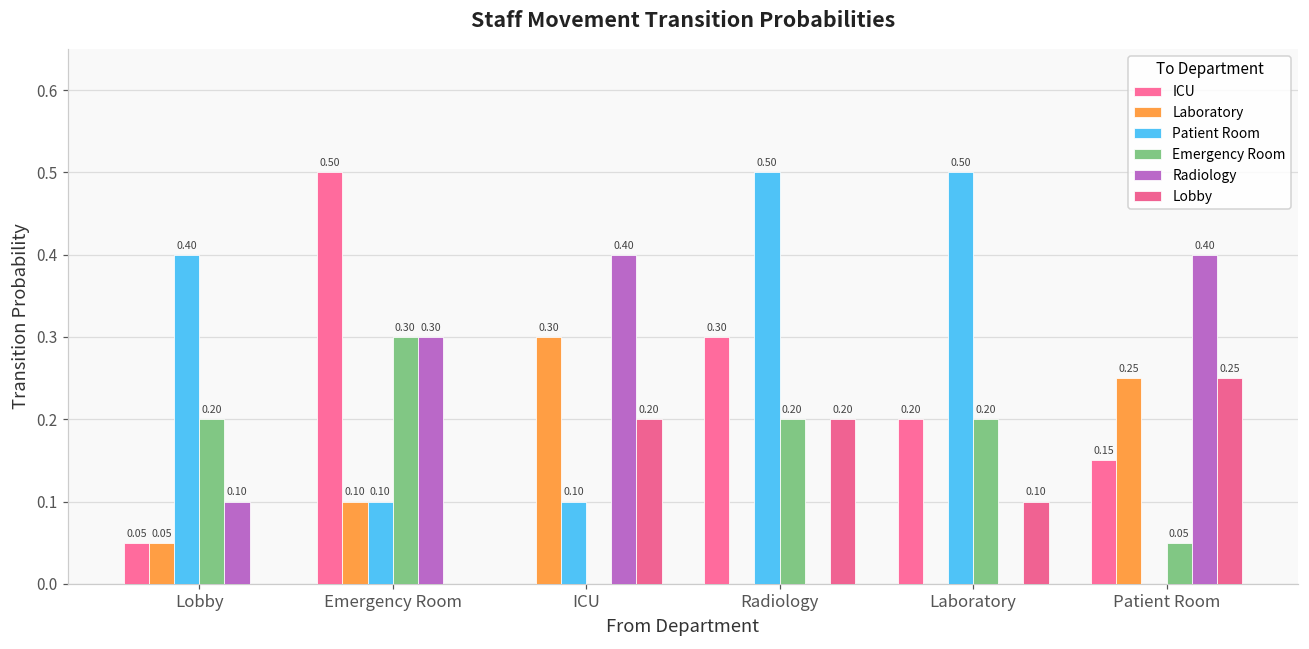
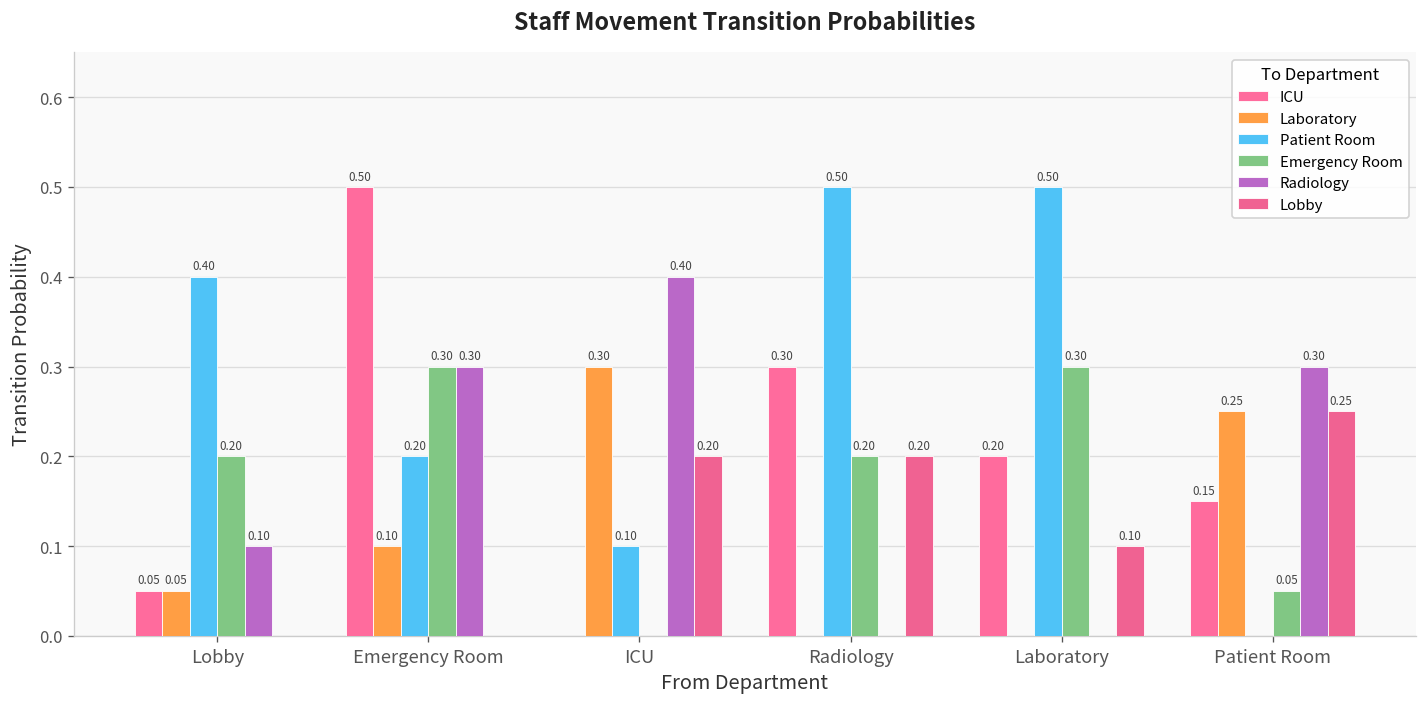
  {
    "Laboratory": {
      "Lobby": 0.05,
      "Emergency Room": 0.10,
      "ICU": 0.30,
      "Patient Room": 0.25
    },
    "Patient Room": {
      "Lobby": 0.40,
-     "Emergency Room": 0.10,
+     "Emergency Room": 0.20,
      "ICU": 0.10,
      "Radiology": 0.50,
      "Laboratory": 0.50
    },
    "Emergency Room": {
      "Lobby": 0.20,
      "Emergency Room": 0.30,
      "Radiology": 0.20,
-     "Laboratory": 0.20,
+     "Laboratory": 0.30,
      "Patient Room": 0.05
    },
    "Radiology": {
      "Lobby": 0.10,
      "Emergency Room": 0.30,
      "ICU": 0.40,
-     "Patient Room": 0.40
+     "Patient Room": 0.30
    }
  }
